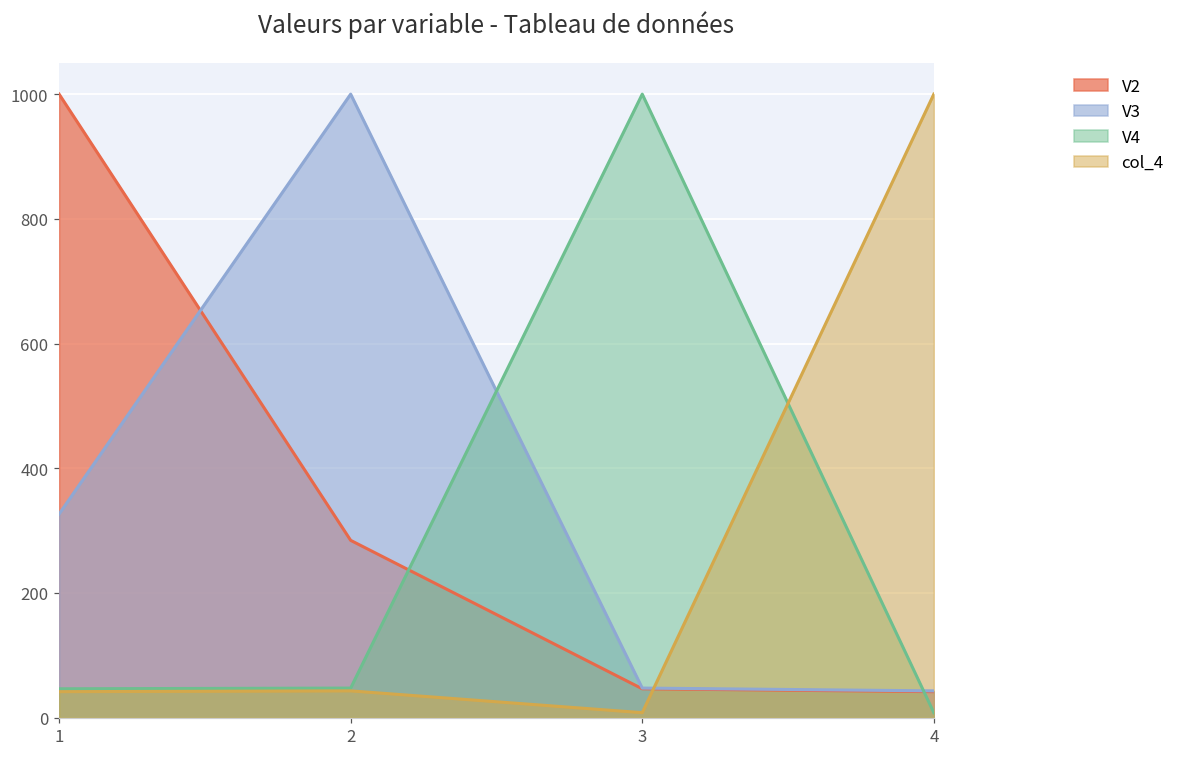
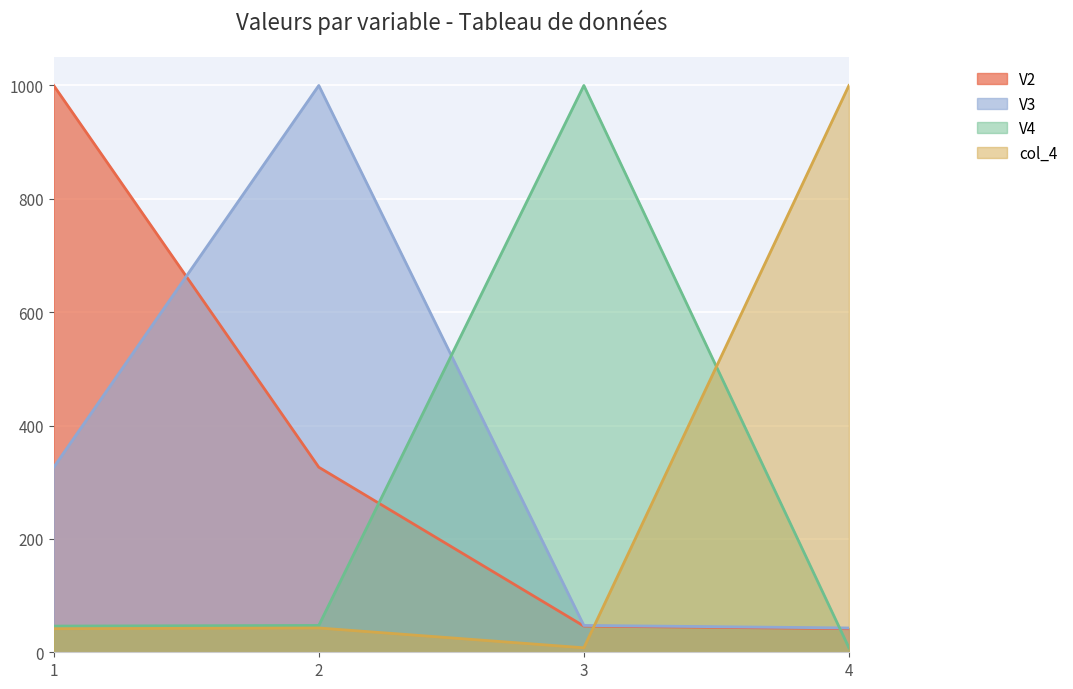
  {
    "V2": {
      "1": 1000,
-     "2": 280
+     "2": 330
    },
    "col_4": {
      "1": 40,
      "2": 40,
      "3": 10,
      "4": 1000
    }
  }
